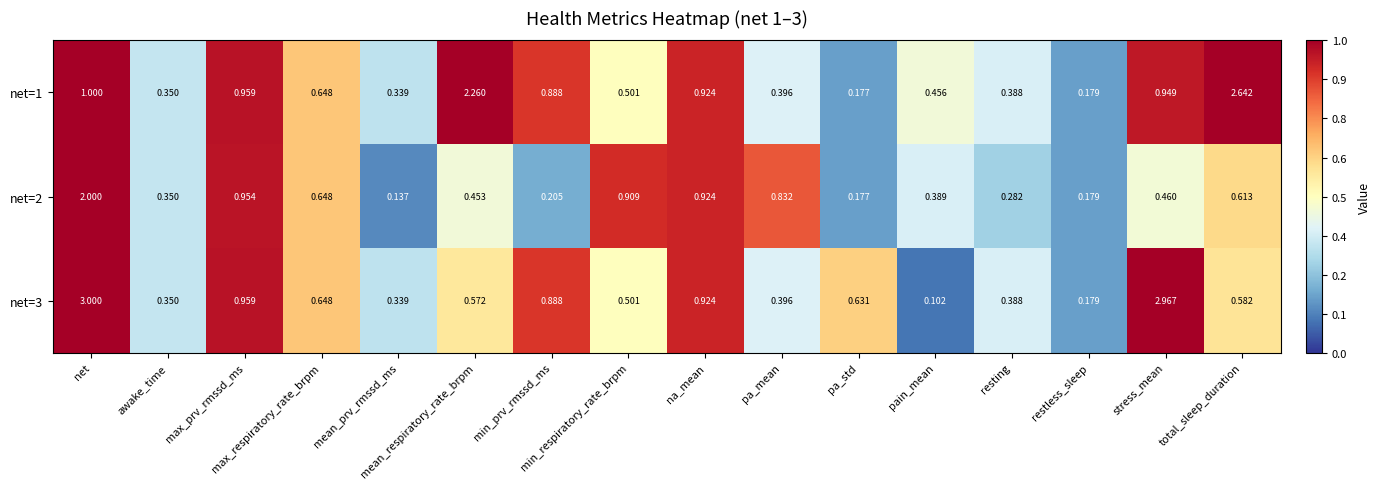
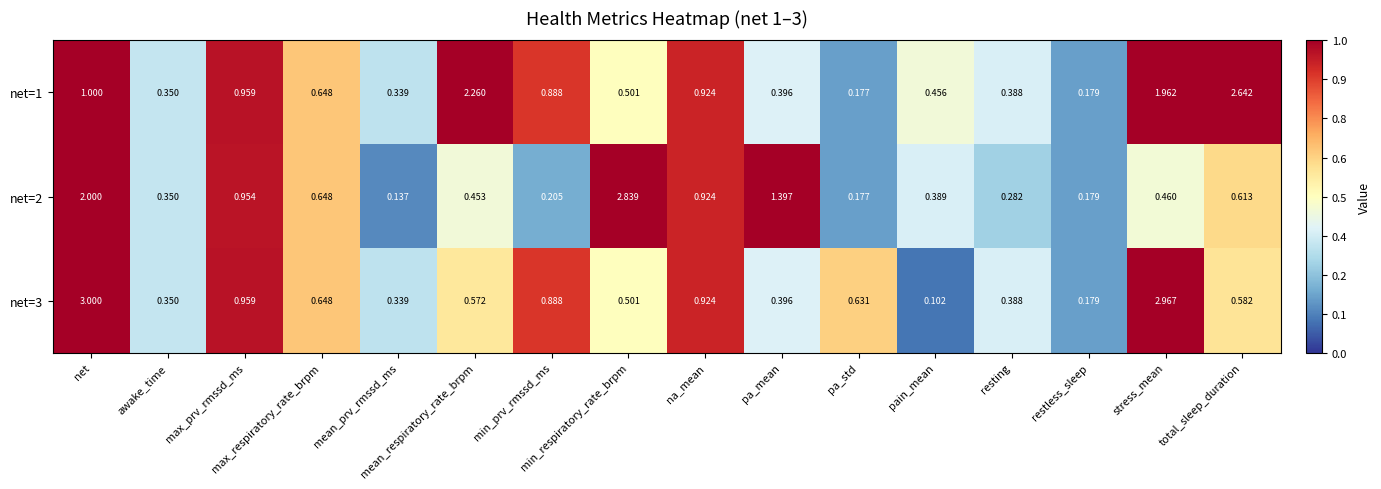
  {
    "net=1": {
      "net": 1.000,
      "awake_time": 0.350,
      "max_prv_rmssd_ms": 0.959,
      "max_respiratory_rate_brpm": 0.648,
      "mean_prv_rmssd_ms": 0.339,
      "mean_respiratory_rate_brpm": 2.260,
      "min_prv_rmssd_ms": 0.888,
      "min_respiratory_rate_brpm": 0.501,
      "na_mean": 0.924,
      "pa_mean": 0.396,
      "pa_std": 0.177,
      "pain_mean": 0.456,
      "resting": 0.388,
      "restless_sleep": 0.179,
-     "stress_mean": 0.949,
+     "stress_mean": 1.962,
      "total_sleep_duration": 2.642
    },
    "net=2": {
      "net": 2.000,
      "awake_time": 0.350,
      "max_prv_rmssd_ms": 0.954,
      "max_respiratory_rate_brpm": 0.648,
      "mean_prv_rmssd_ms": 0.137,
      "mean_respiratory_rate_brpm": 0.453,
      "min_prv_rmssd_ms": 0.205,
-     "min_respiratory_rate_brpm": 0.909,
+     "min_respiratory_rate_brpm": 2.839,
      "na_mean": 0.924,
-     "pa_mean": 0.832,
+     "pa_mean": 1.397,
      "pa_std": 0.177,
      "pain_mean": 0.389,
      "resting": 0.282,
      "restless_sleep": 0.179,
      "stress_mean": 0.460,
      "total_sleep_duration": 0.613
    },
    "net=3": {
      "net": 3.000,
      "awake_time": 0.350,
      "max_prv_rmssd_ms": 0.959,
      "max_respiratory_rate_brpm": 0.648,
      "mean_prv_rmssd_ms": 0.339,
      "mean_respiratory_rate_brpm": 0.572,
      "min_prv_rmssd_ms": 0.888,
      "min_respiratory_rate_brpm": 0.501,
      "na_mean": 0.924,
      "pa_mean": 0.396,
      "pa_std": 0.631,
      "pain_mean": 0.102,
      "resting": 0.388,
      "restless_sleep": 0.179,
      "stress_mean": 2.967,
      "total_sleep_duration": 0.582
    }
  }
